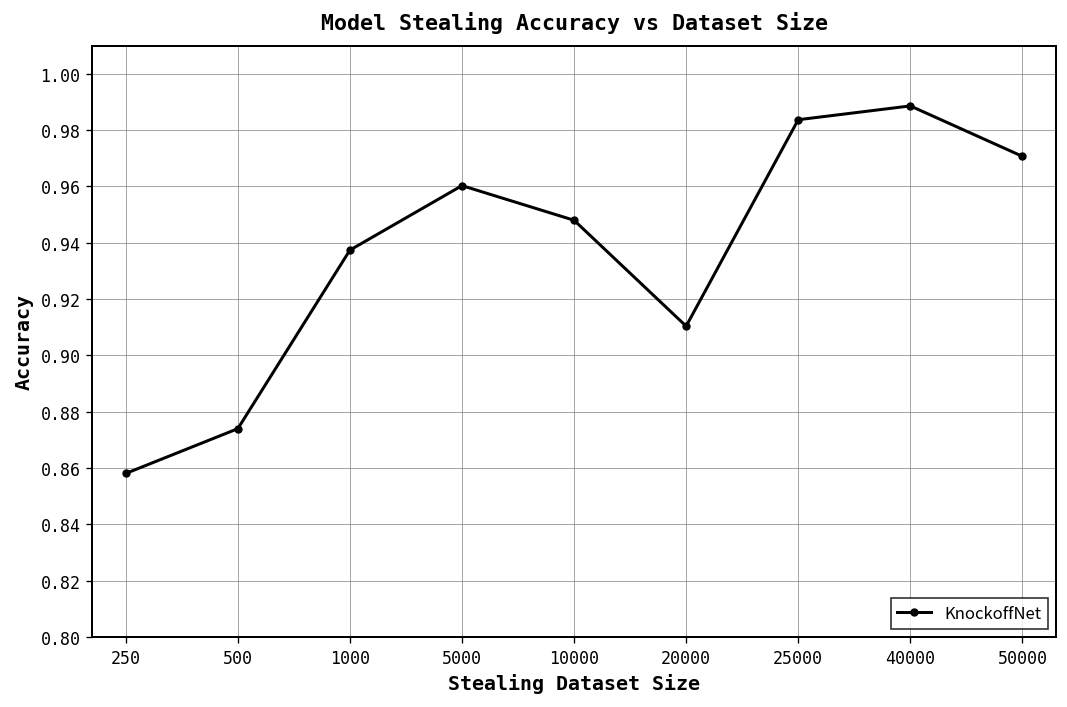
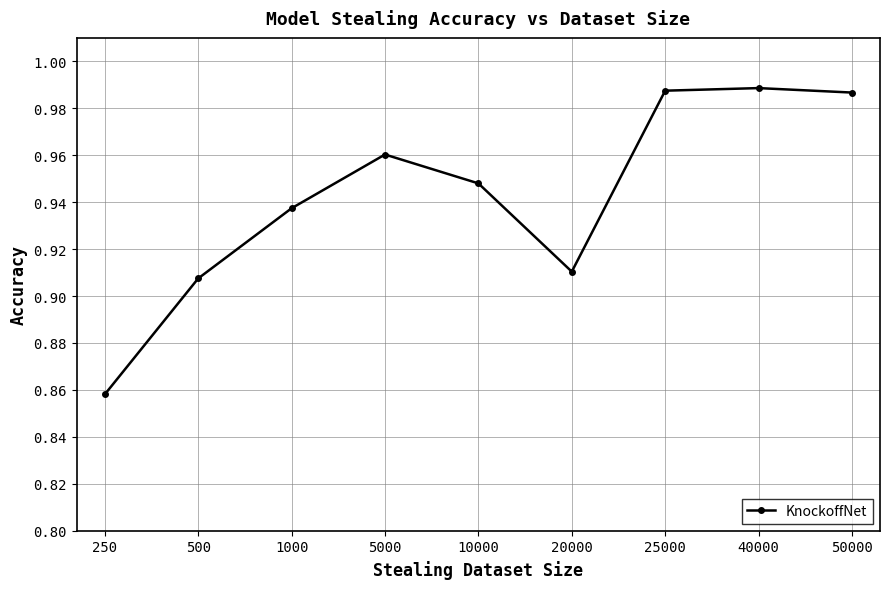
  {
    "250": 0.858,
-   "500": 0.874,
+   "500": 0.908,
    "1000": 0.937,
    "5000": 0.960,
    "10000": 0.948,
    "20000": 0.910,
-   "25000": 0.984,
+   "25000": 0.988,
    "40000": 0.989,
-   "50000": 0.971
+   "50000": 0.987
  }
